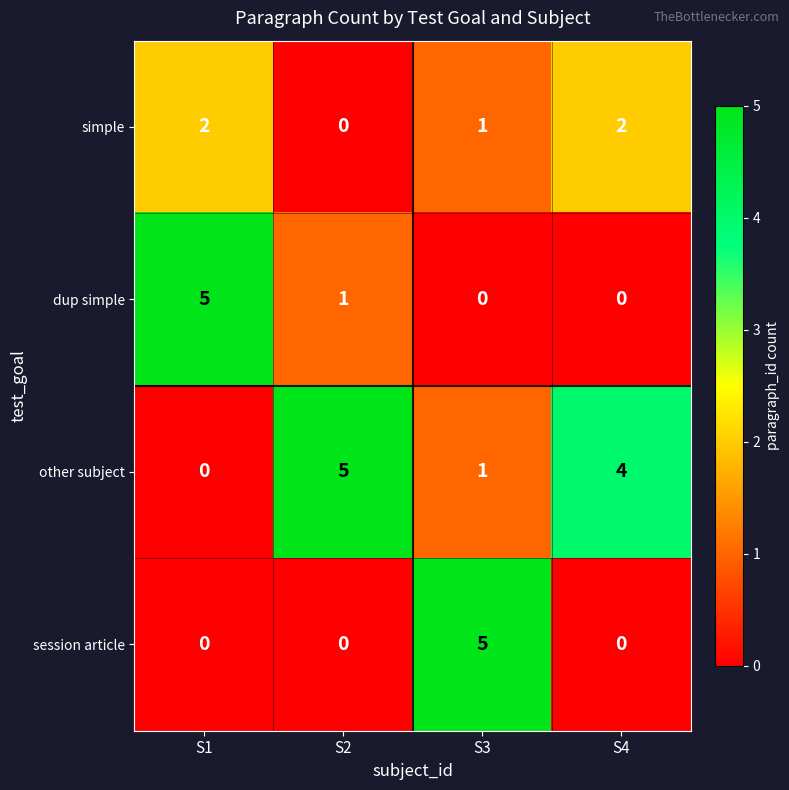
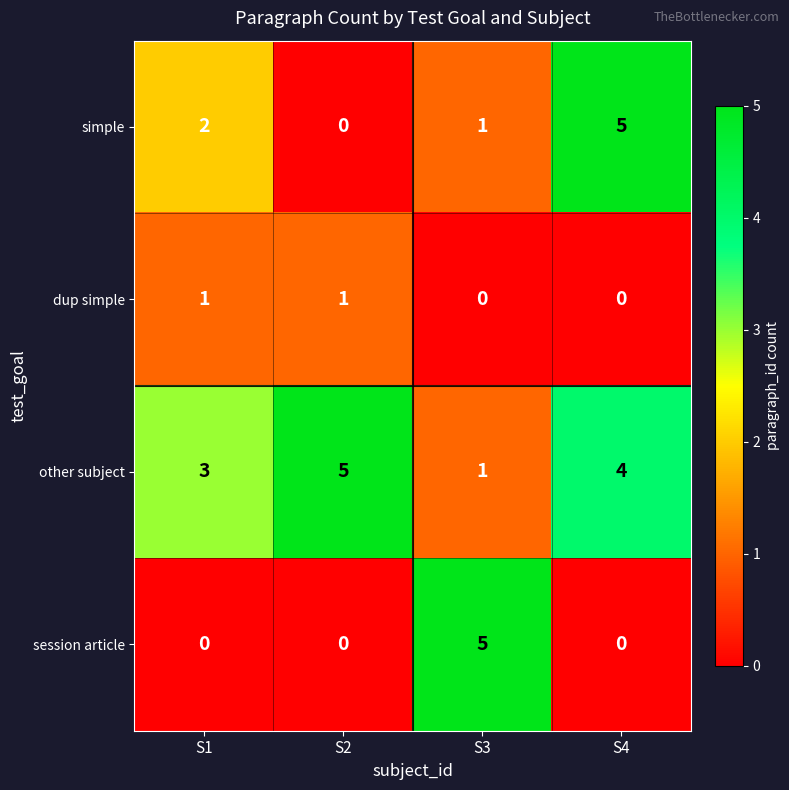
  {
    "simple": {
      "S1": 2,
      "S2": 0,
      "S3": 1,
-     "S4": 2
+     "S4": 5
    },
    "dup simple": {
-     "S1": 5,
+     "S1": 1,
      "S2": 1,
      "S3": 0,
      "S4": 0
    },
    "other subject": {
-     "S1": 0,
+     "S1": 3,
      "S2": 5,
      "S3": 1,
      "S4": 4
    },
    "session article": {
      "S1": 0,
      "S2": 0,
      "S3": 5,
      "S4": 0
    }
  }
